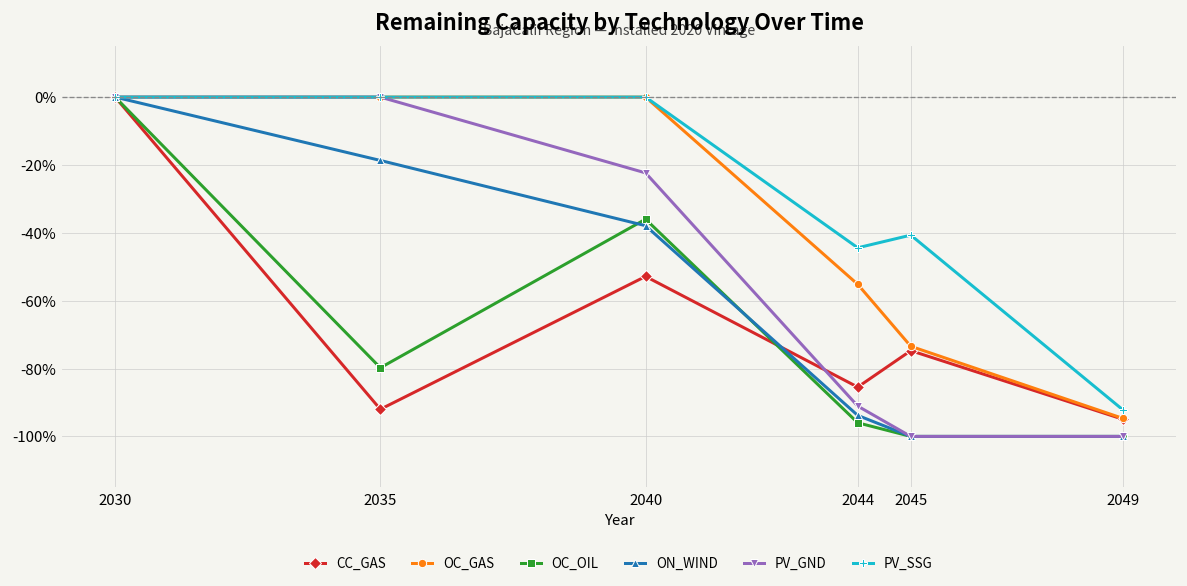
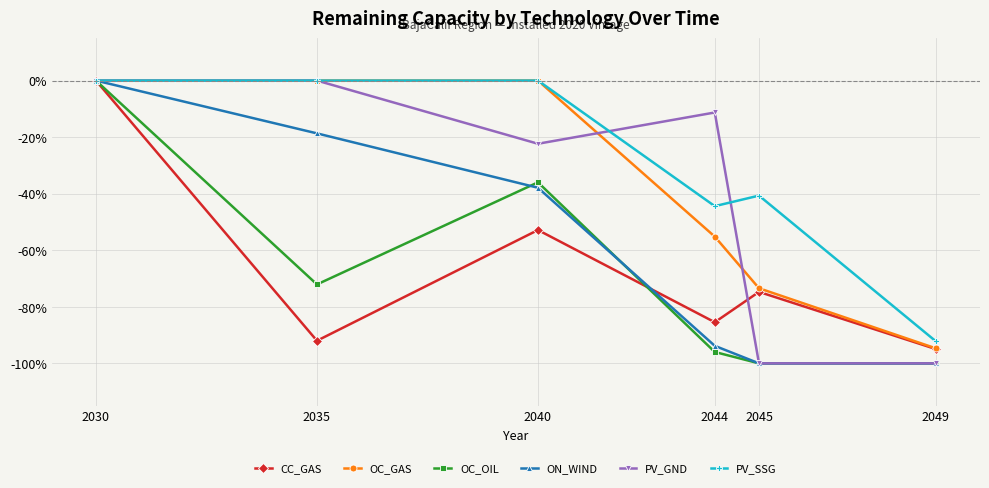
  {
    "CC_GAS": {
      "2035": "-92%",
      "2040": "-53%",
      "2044": "-85%",
      "2045": "-75%"
    },
    "OC_GAS": {
      "2044": "-55%",
      "2045": "-73%"
    },
    "OC_OIL": {
-     "2035": "-80%",
+     "2035": "-72%",
      "2040": "-36%",
      "2044": "-96%"
    },
    "ON_WIND": {
      "2035": "-19%",
      "2040": "-38%",
      "2044": "-94%"
    },
    "PV_GND": {
      "2040": "-22%",
-     "2044": "-91%"
+     "2044": "-11%"
    },
    "PV_SSG": {
      "2044": "-44%",
      "2045": "-41%",
      "2049": "-92%"
    }
  }
